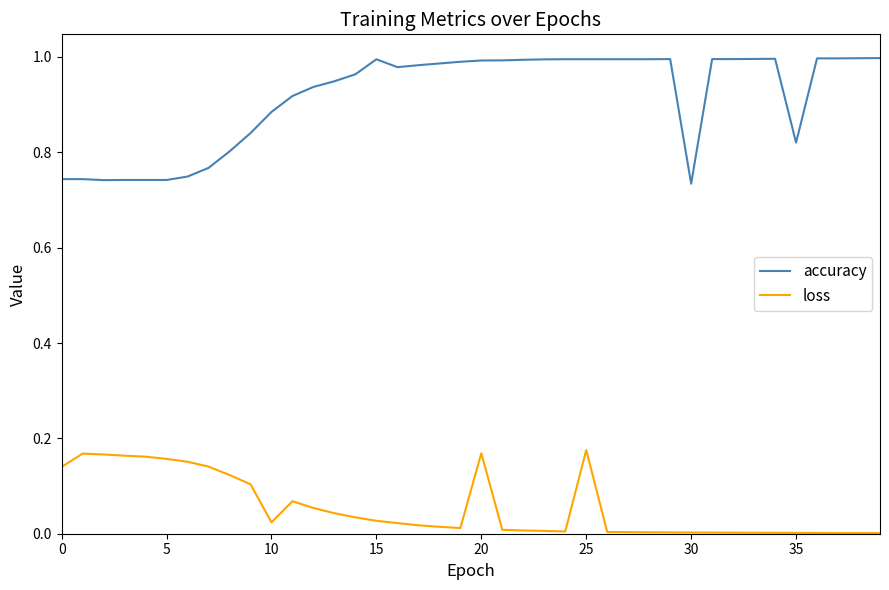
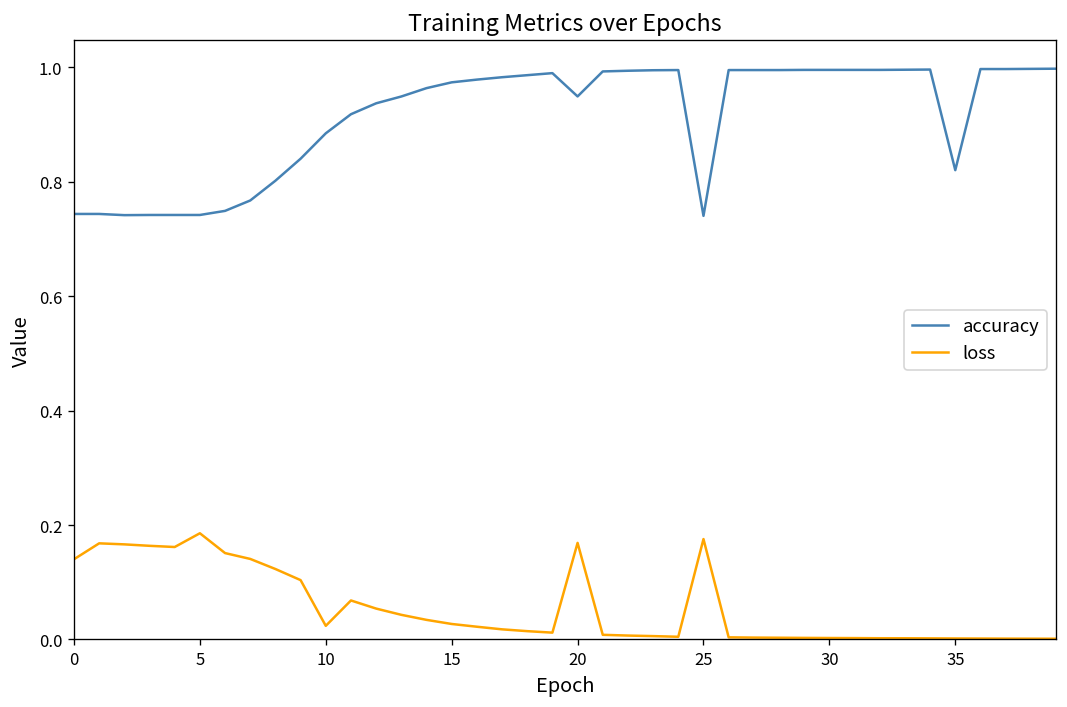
  {
    "accuracy": {
      "0": 0.74,
      "5": 0.74,
      "10": 0.88,
-     "15": 1.00,
-     "20": 0.99,
-     "25": 1.00,
-     "30": 0.73,
+     "15": 0.97,
+     "20": 0.95,
+     "25": 0.74,
+     "30": 1.00,
      "35": 0.82
    },
    "loss": {
      "0": 0.14,
-     "5": 0.16,
+     "5": 0.19,
      "10": 0.02,
      "15": 0.03,
      "20": 0.17,
      "25": 0.18,
      "30": 0.00,
      "35": 0.00
    }
  }
